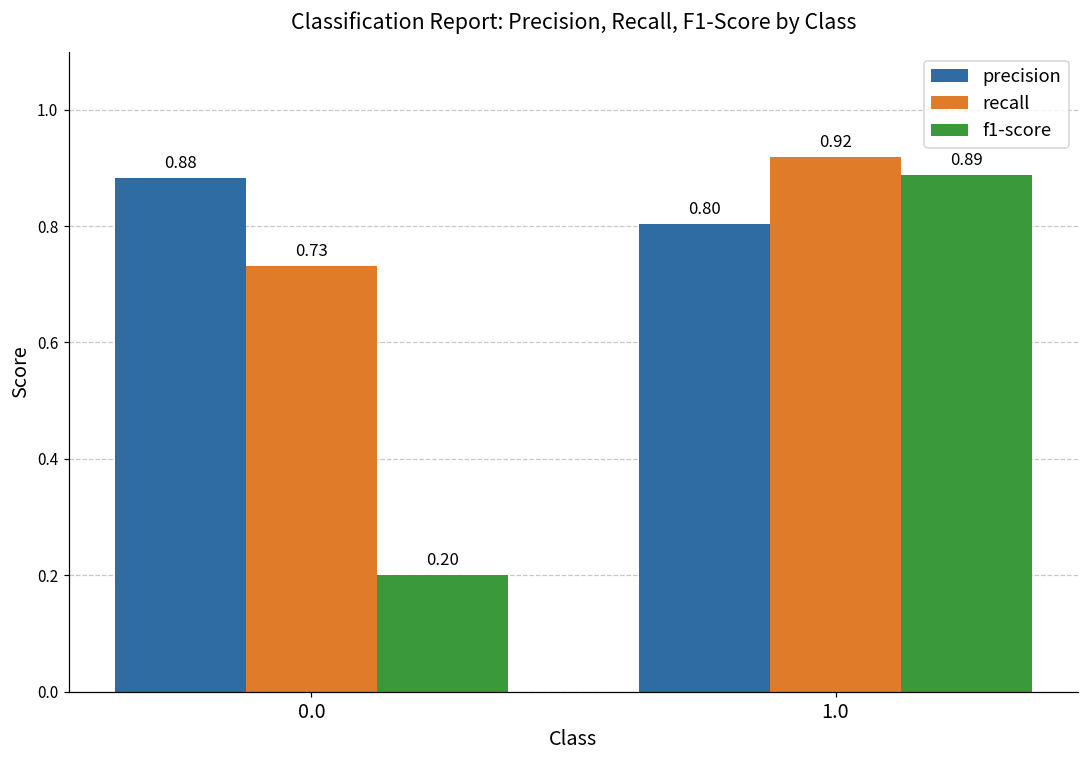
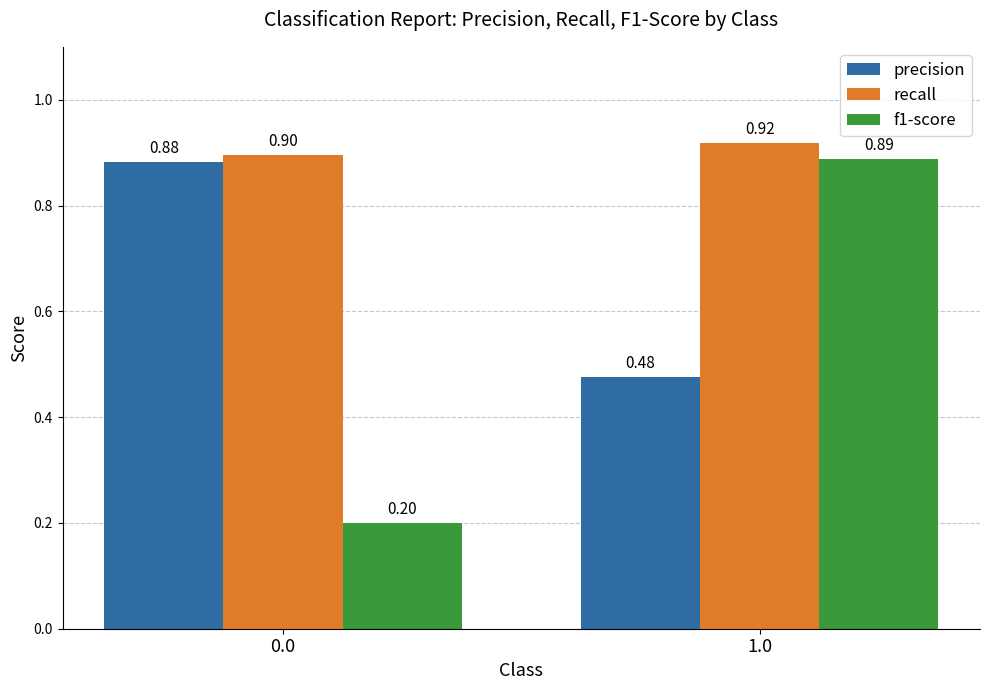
  {
    "precision": {
      "0.0": 0.88,
-     "1.0": 0.80
+     "1.0": 0.48
    },
    "recall": {
-     "0.0": 0.73,
+     "0.0": 0.90,
      "1.0": 0.92
    },
    "f1-score": {
      "0.0": 0.20,
      "1.0": 0.89
    }
  }
